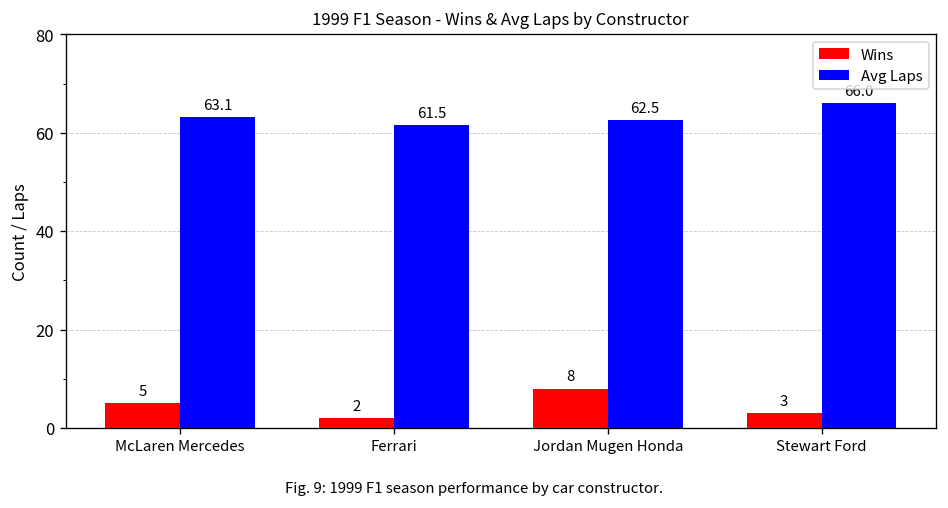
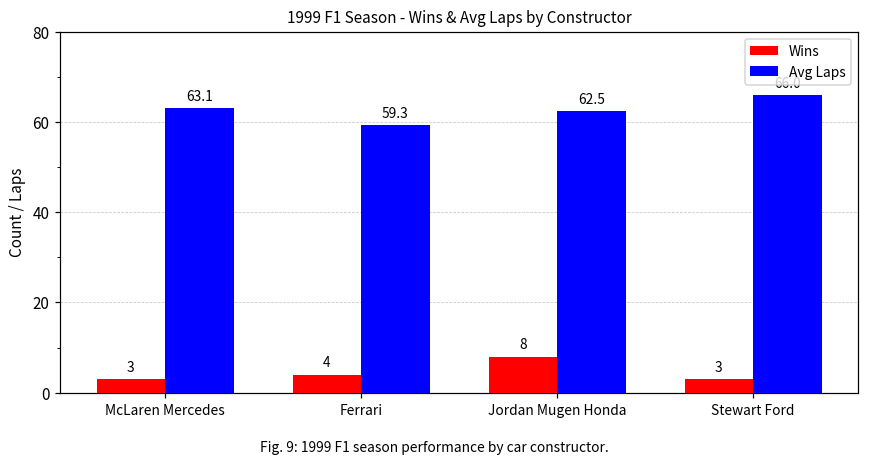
  {
    "Wins": {
-     "McLaren Mercedes": 5,
-     "Ferrari": 2,
+     "McLaren Mercedes": 3,
+     "Ferrari": 4,
      "Jordan Mugen Honda": 8,
      "Stewart Ford": 3
    },
    "Avg Laps": {
      "McLaren Mercedes": 63.1,
-     "Ferrari": 61.5,
+     "Ferrari": 59.3,
      "Jordan Mugen Honda": 62.5
    }
  }
